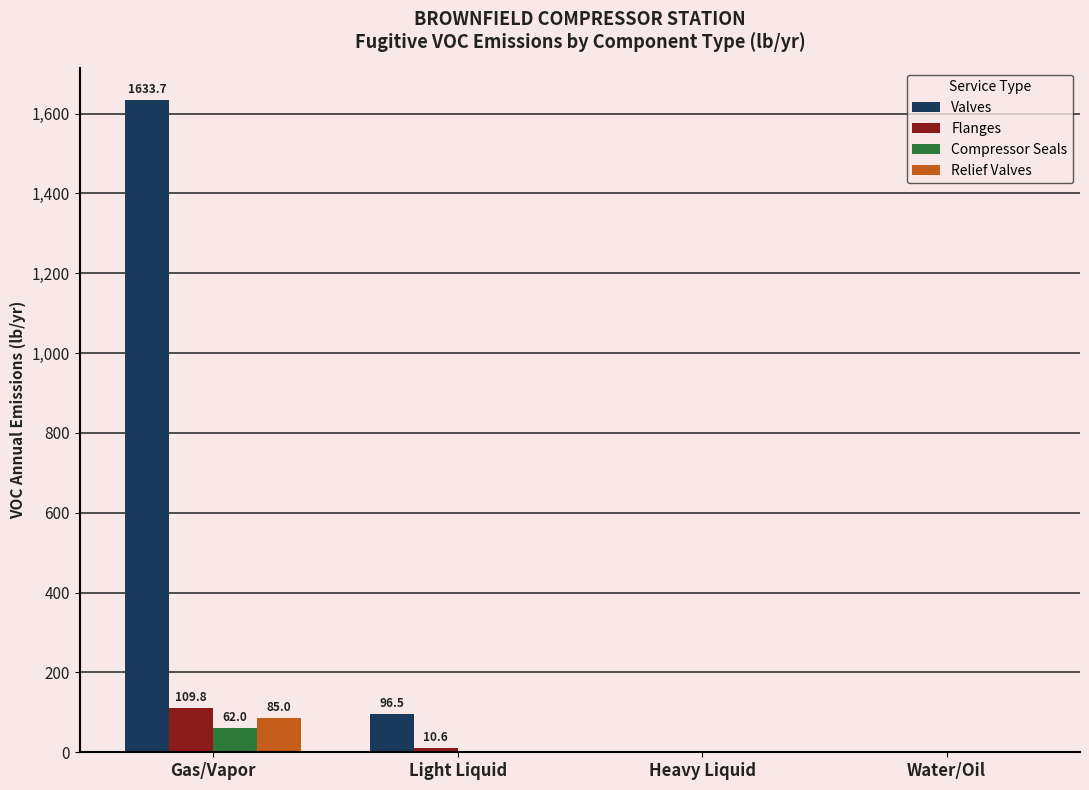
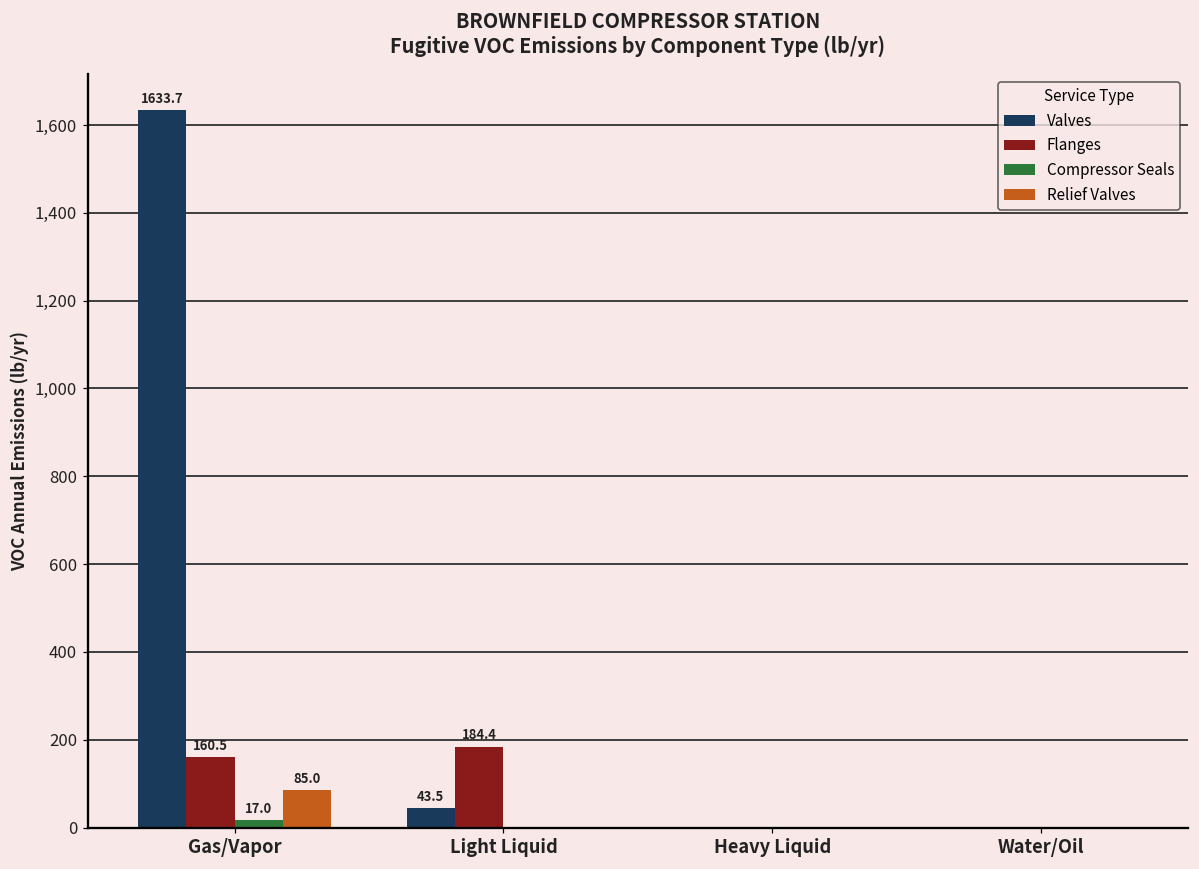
  {
    "Valves": {
      "Gas/Vapor": 1633.7,
-     "Light Liquid": 96.5
+     "Light Liquid": 43.5
    },
    "Flanges": {
-     "Gas/Vapor": 109.8,
-     "Light Liquid": 10.6
+     "Gas/Vapor": 160.5,
+     "Light Liquid": 184.4
    },
    "Compressor Seals": {
-     "Gas/Vapor": 62.0
+     "Gas/Vapor": 17.0
    },
    "Relief Valves": {
      "Gas/Vapor": 85.0
    }
  }
